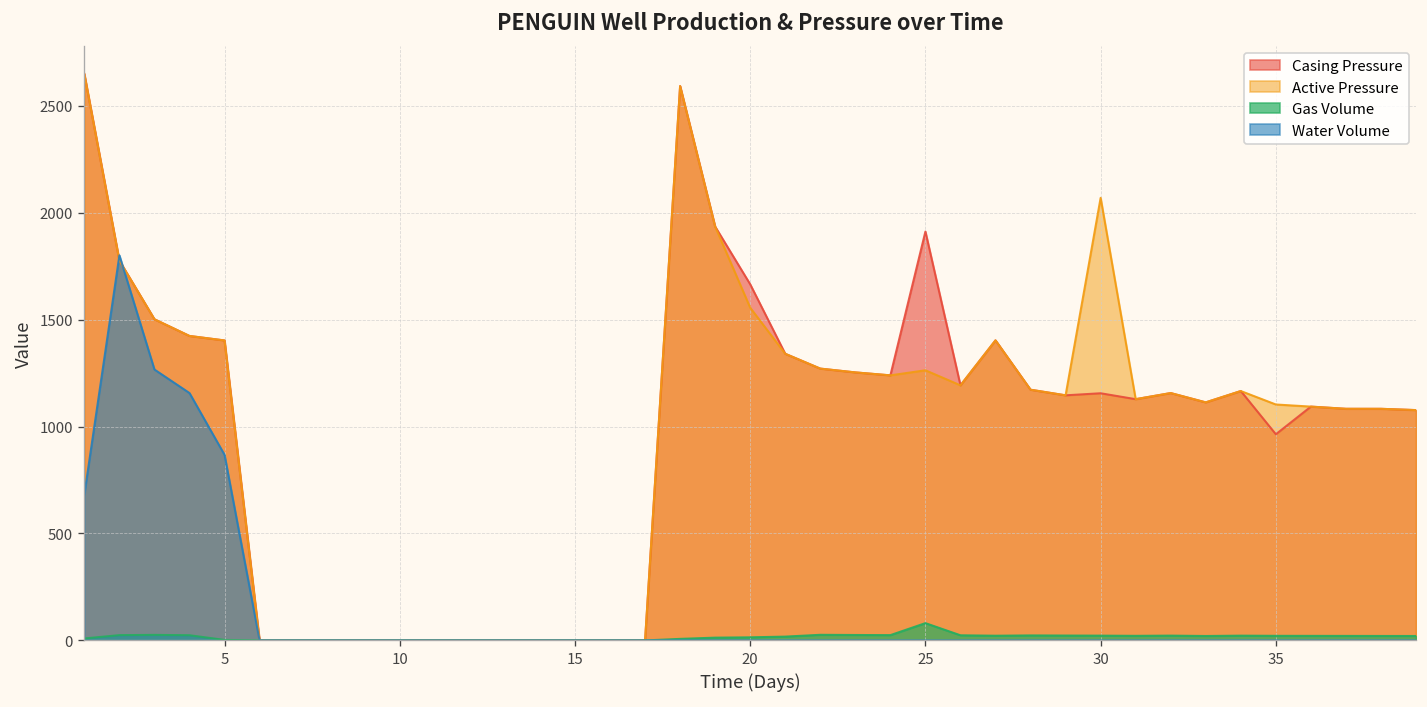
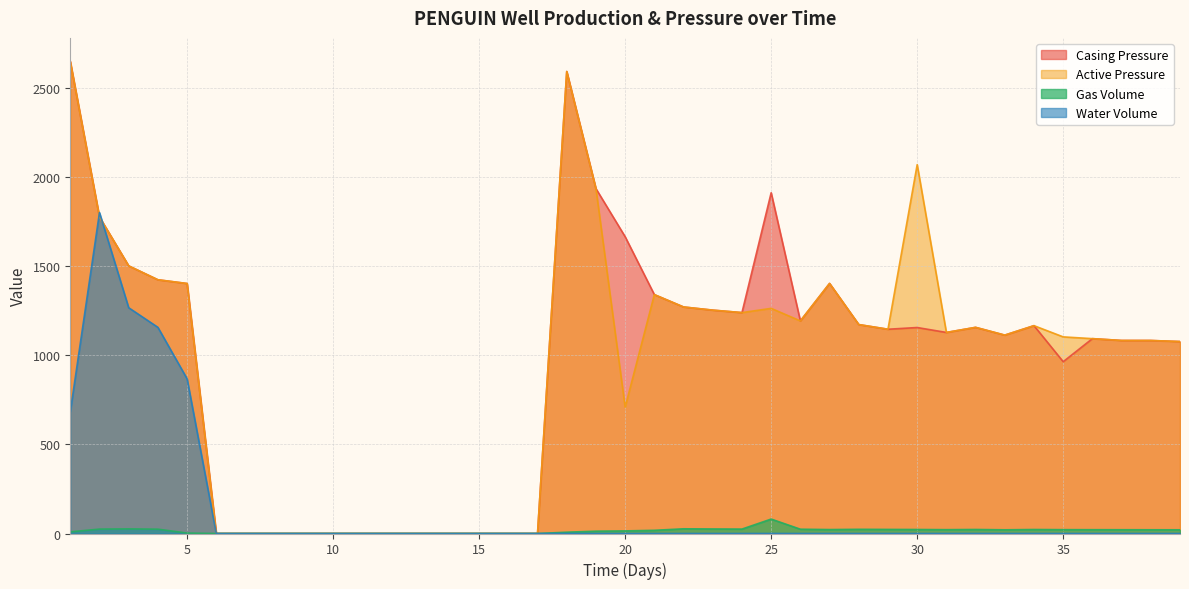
  {
    "Casing Pressure": {
      "20": 1670,
      "25": 1910,
      "30": 1160,
      "35": 960
    },
    "Active Pressure": {
-     "20": 1560,
+     "20": 710,
      "25": 1260,
      "30": 2070,
      "35": 1100
    },
    "Gas Volume": {
      "5": 0,
      "20": 10,
      "25": 80,
      "30": 20,
      "35": 20
    },
    "Water Volume": {
      "5": 870,
      "20": 0,
      "25": 0,
      "30": 0,
      "35": 0
    }
  }
